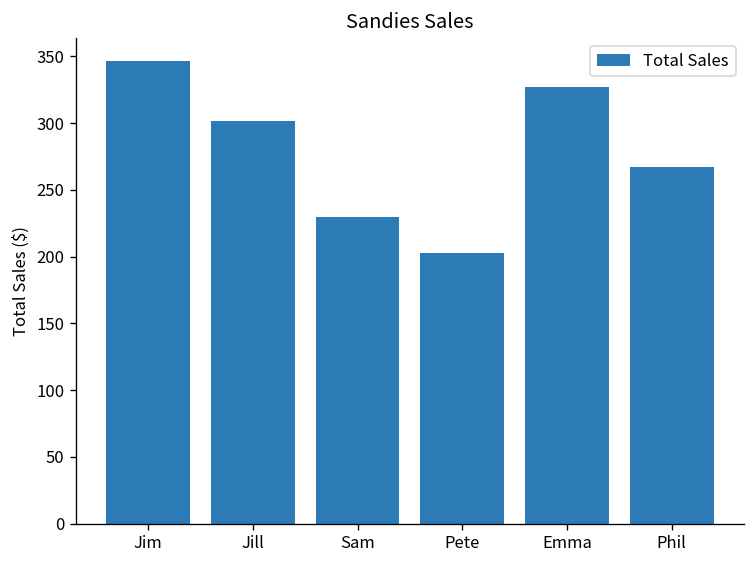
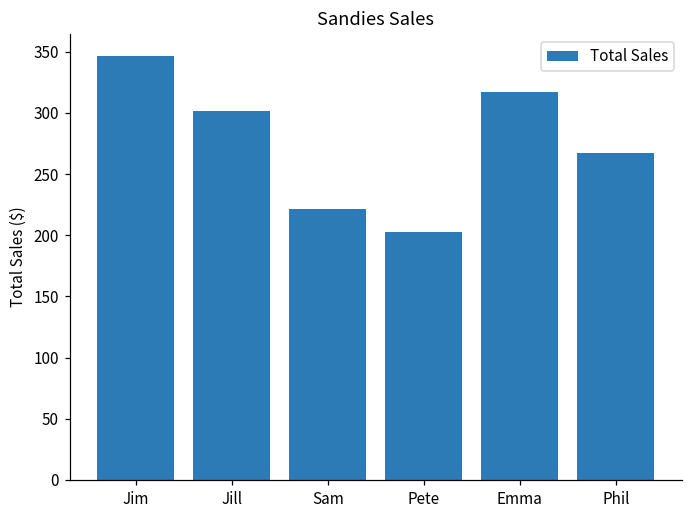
  {
    "Jim": 347,
    "Jill": 302,
-   "Sam": 229,
+   "Sam": 222,
    "Pete": 203,
-   "Emma": 327,
+   "Emma": 317,
    "Phil": 267
  }
